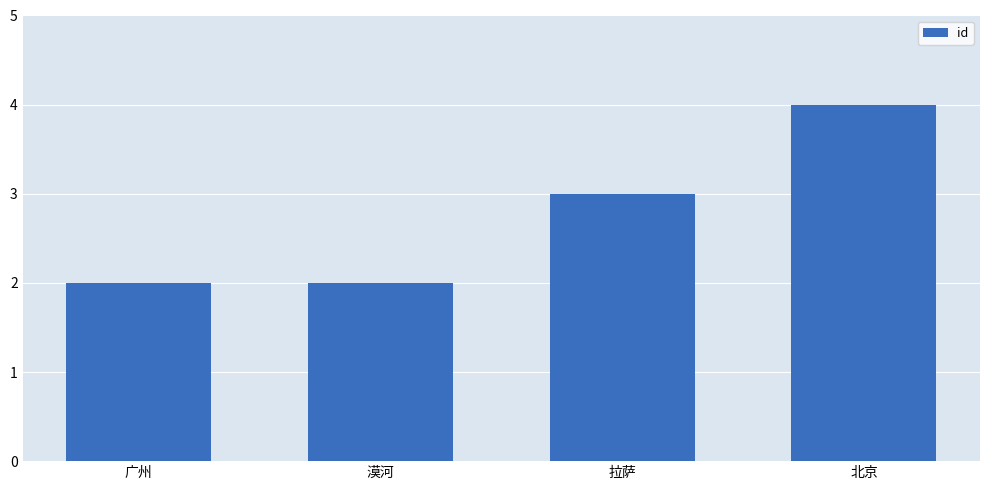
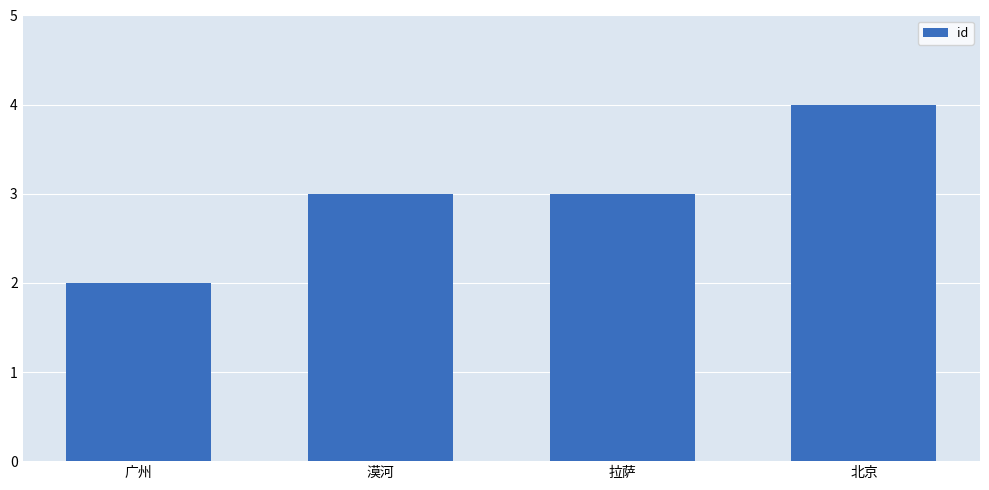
  {
    "广州": 2,
-   "漠河": 2,
+   "漠河": 3,
    "拉萨": 3,
    "北京": 4
  }
